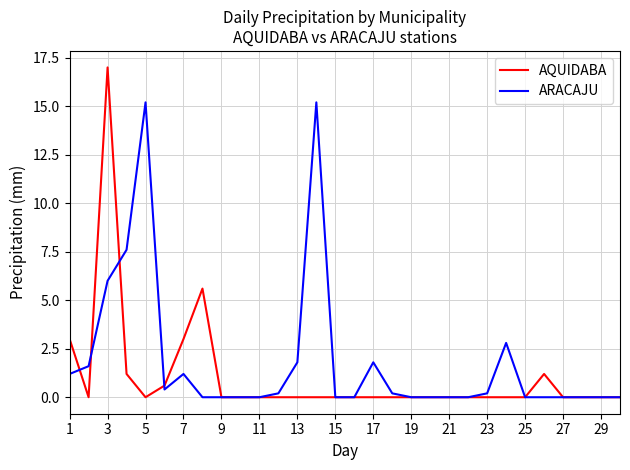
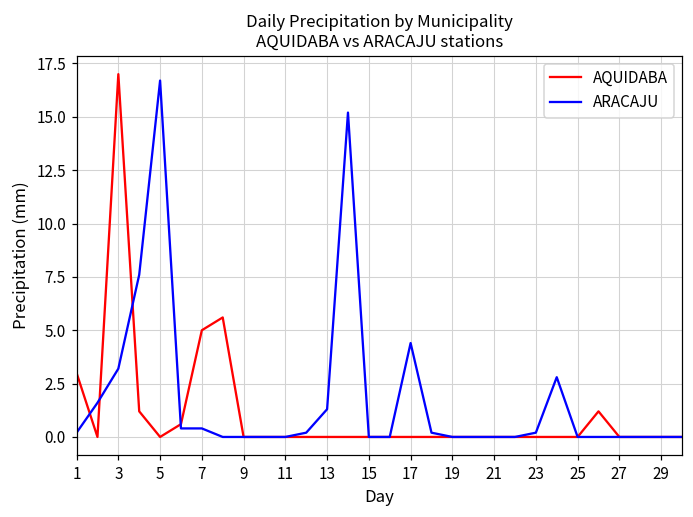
  {
    "AQUIDABA": {
      "1": 3,
      "3": 17,
      "5": 0,
-     "7": 3,
+     "7": 5,
      "13": 0,
      "17": 0,
      "23": 0
    },
    "ARACAJU": {
-     "1": 1.2,
-     "3": 6.0,
-     "5": 15.2,
-     "7": 1.2,
-     "13": 1.8,
-     "17": 1.8,
+     "1": 0.2,
+     "3": 3.2,
+     "5": 16.7,
+     "7": 0.4,
+     "13": 1.3,
+     "17": 4.4,
      "23": 0.2
    }
  }
